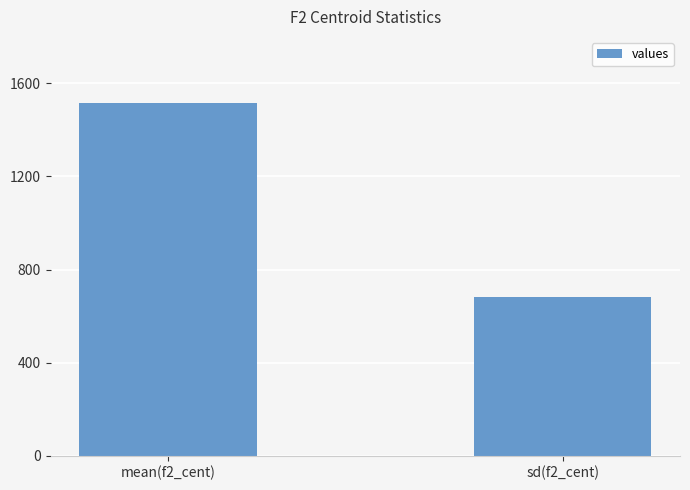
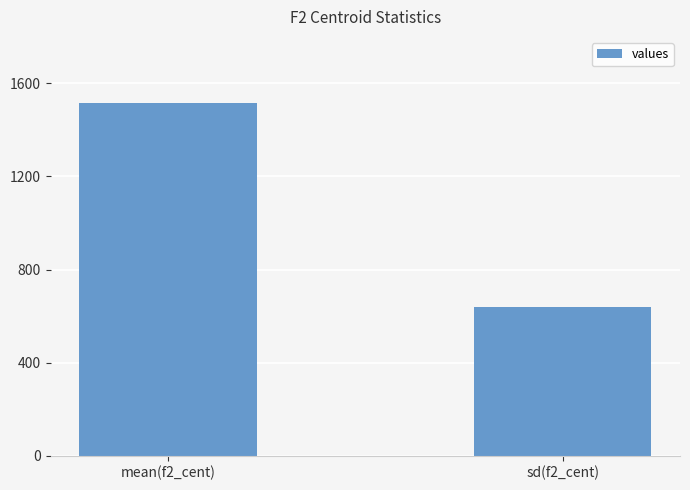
  {
    "mean(f2_cent)": 1520,
-   "sd(f2_cent)": 680
+   "sd(f2_cent)": 640
  }
